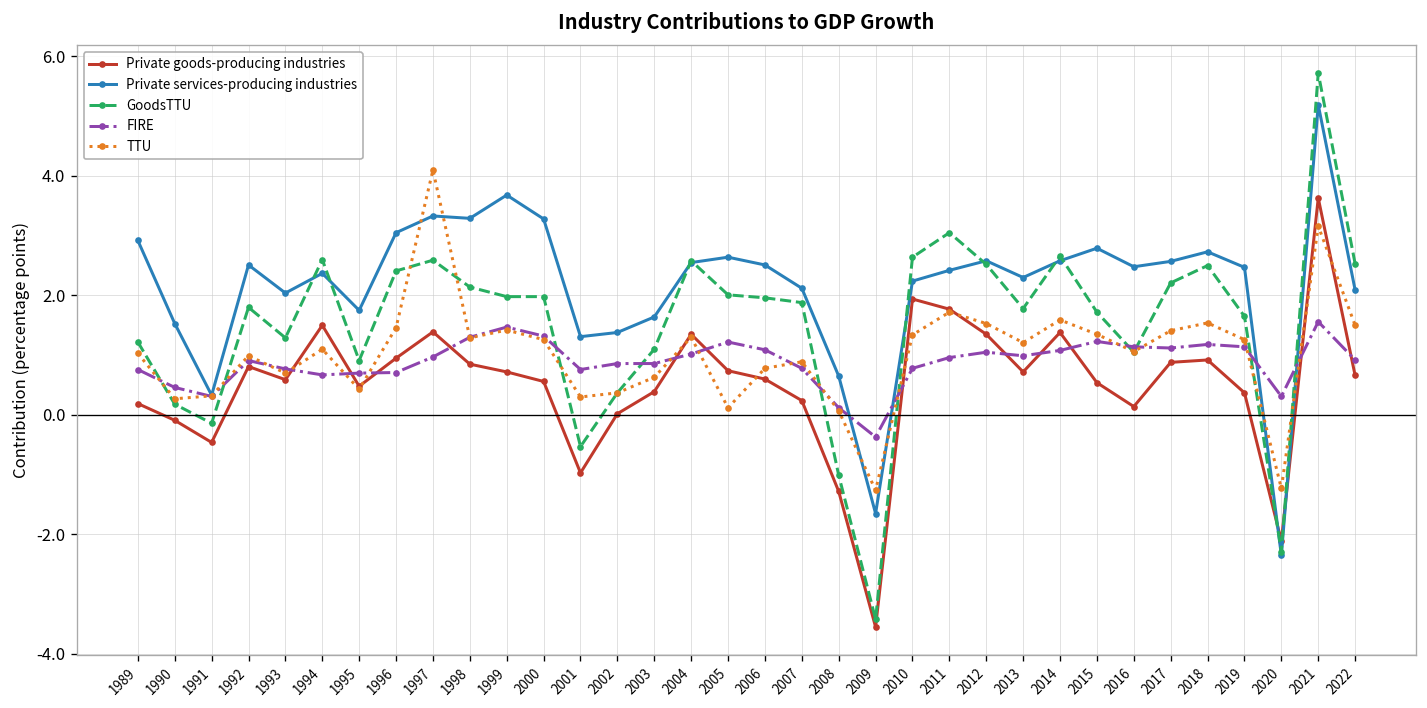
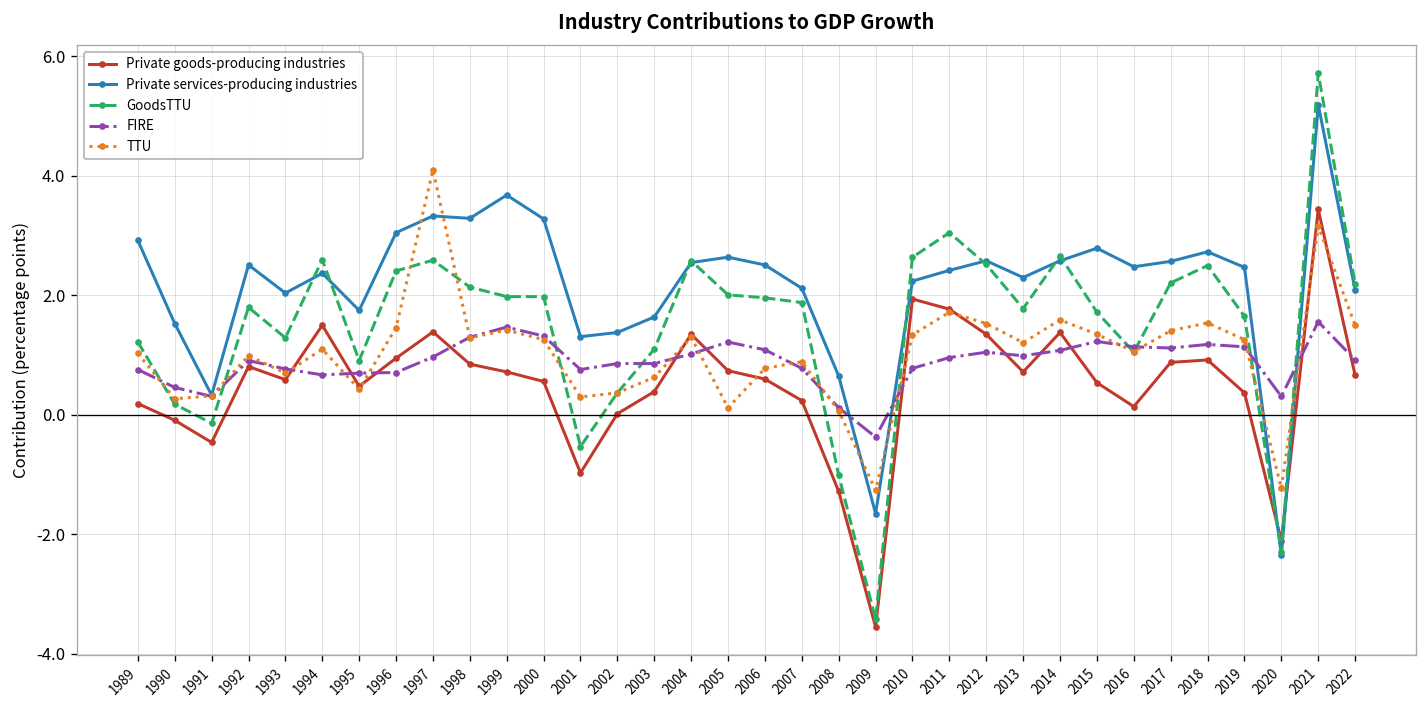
  {
    "Private goods-producing industries": {
      "1989": 0.2,
      "1990": -0.1,
      "1991": -0.5,
      "1992": 0.8,
      "1993": 0.6,
      "1994": 1.5,
      "1996": 1.0,
      "1997": 1.4,
      "1998": 0.9,
      "1999": 0.7,
      "2000": 0.6,
      "2001": -1.0,
      "2002": 0.0,
      "2003": 0.4,
      "2005": 0.7,
      "2006": 0.6,
      "2007": 0.2,
      "2008": -1.3,
      "2009": -3.6,
      "2010": 1.9,
      "2012": 1.4,
      "2013": 0.7,
      "2014": 1.4,
      "2015": 0.5,
      "2016": 0.1,
      "2017": 0.9,
      "2018": 0.9,
      "2019": 0.4,
      "2020": -2.1,
-     "2021": 3.6,
+     "2021": 3.4,
      "2022": 0.7
    },
    "Private services-producing industries": {
      "1989": 2.9,
      "1990": 1.5,
      "1992": 2.5,
      "1993": 2.0,
      "1994": 2.4,
      "1995": 1.8,
      "1996": 3.1,
      "1997": 3.3,
      "1998": 3.3,
      "1999": 3.7,
      "2000": 3.3,
      "2001": 1.3,
      "2002": 1.4,
      "2003": 1.6,
      "2005": 2.6,
      "2006": 2.5,
      "2007": 2.1,
      "2008": 0.7,
      "2009": -1.7,
      "2010": 2.2,
      "2011": 2.4,
      "2012": 2.6,
      "2013": 2.3,
      "2014": 2.6,
      "2015": 2.8,
      "2016": 2.5,
      "2017": 2.6,
      "2018": 2.7,
      "2019": 2.5,
      "2020": -2.4,
      "2021": 5.2,
      "2022": 2.1
    },
    "GoodsTTU": {
      "1989": 1.2,
      "1990": 0.2,
      "1991": -0.1,
      "1992": 1.8,
      "1993": 1.3,
      "1994": 2.6,
      "1995": 0.9,
      "1996": 2.4,
      "1997": 2.6,
      "1998": 2.1,
      "1999": 2.0,
      "2000": 2.0,
      "2001": -0.5,
      "2003": 1.1,
      "2005": 2.0,
      "2006": 2.0,
      "2007": 1.9,
      "2008": -1.0,
      "2009": -3.4,
      "2010": 2.6,
      "2011": 3.1,
      "2012": 2.5,
      "2013": 1.8,
      "2014": 2.7,
      "2015": 1.7,
      "2017": 2.2,
      "2018": 2.5,
      "2019": 1.7,
      "2020": -2.3,
      "2021": 5.7,
-     "2022": 2.5
+     "2022": 2.2
    },
    "FIRE": {
      "1989": 0.8,
      "1990": 0.5,
      "1992": 0.9,
      "1993": 0.8,
      "1994": 0.7,
      "1995": 0.7,
      "1996": 0.7,
      "1997": 1.0,
      "2000": 1.3,
      "2001": 0.8,
      "2002": 0.9,
      "2003": 0.9,
      "2004": 1.0,
      "2005": 1.2,
      "2006": 1.1,
      "2007": 0.8,
      "2009": -0.4,
      "2010": 0.8,
      "2011": 1.0,
      "2012": 1.1,
      "2013": 1.0,
      "2014": 1.1,
      "2015": 1.2,
      "2016": 1.1,
      "2017": 1.1,
      "2018": 1.2,
      "2019": 1.1,
      "2020": 0.3,
      "2021": 1.6,
      "2022": 0.9
    },
    "TTU": {
      "1989": 1.0,
      "1990": 0.3,
      "1992": 1.0,
      "1993": 0.7,
      "1994": 1.1,
      "1996": 1.5,
      "1997": 4.1,
      "2000": 1.3,
      "2001": 0.3,
      "2003": 0.6,
      "2005": 0.1,
      "2006": 0.8,
      "2007": 0.9,
      "2009": -1.3,
      "2010": 1.3,
      "2012": 1.5,
      "2013": 1.2,
      "2014": 1.6,
      "2015": 1.4,
      "2017": 1.4,
      "2018": 1.5,
      "2019": 1.3,
      "2020": -1.2,
      "2021": 3.2,
      "2022": 1.5
    }
  }
